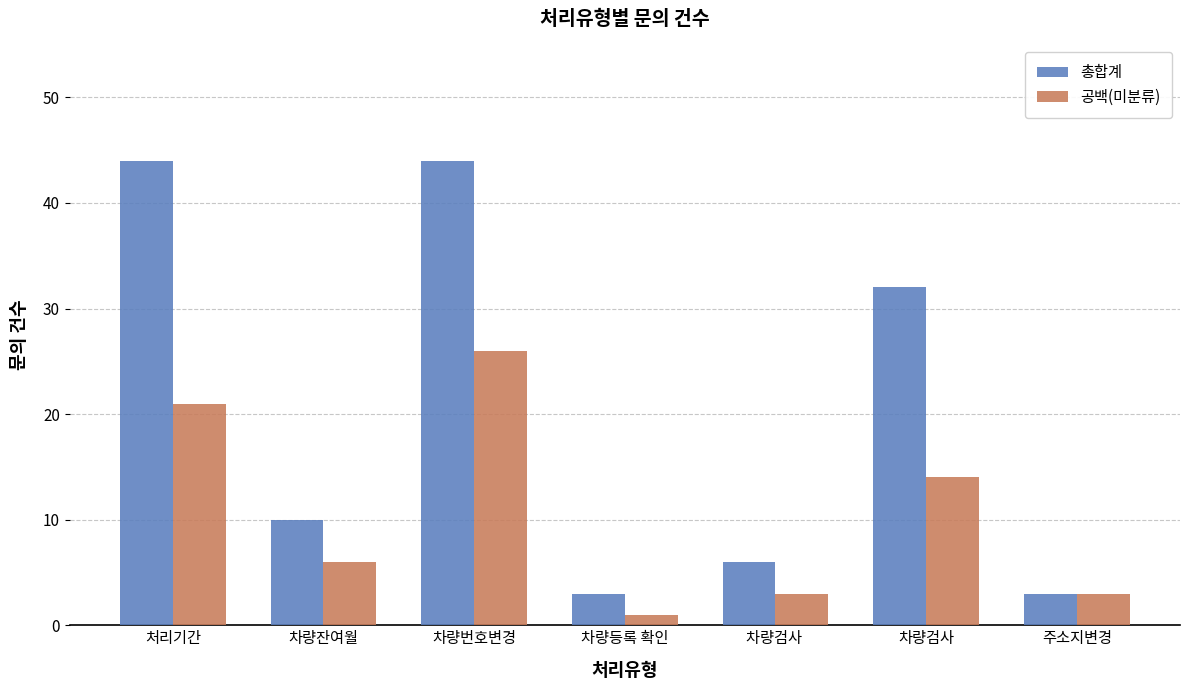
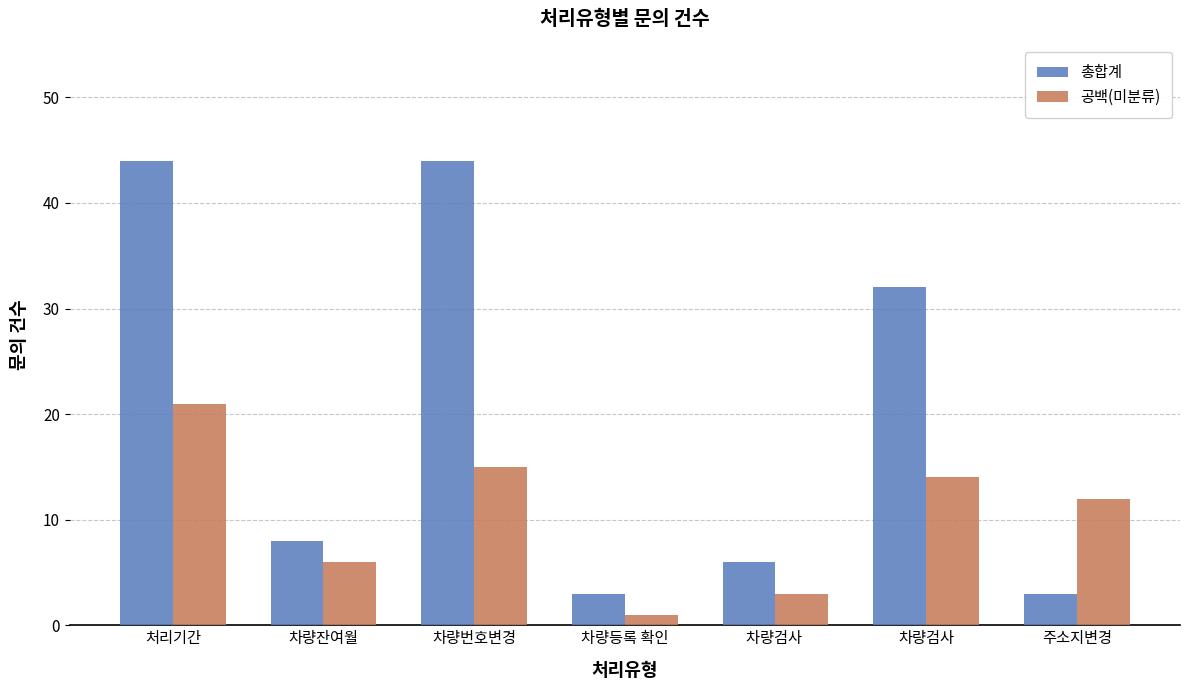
  {
    "총합계": {
      "처리기간": 44,
-     "차량잔여월": 10,
+     "차량잔여월": 8,
      "차량번호변경": 44,
      "차량등록 확인": 3,
      "주소지변경": 3
    },
    "공백(미분류)": {
      "처리기간": 21,
      "차량잔여월": 6,
-     "차량번호변경": 26,
+     "차량번호변경": 15,
      "차량등록 확인": 1,
-     "주소지변경": 3
+     "주소지변경": 12
    }
  }
